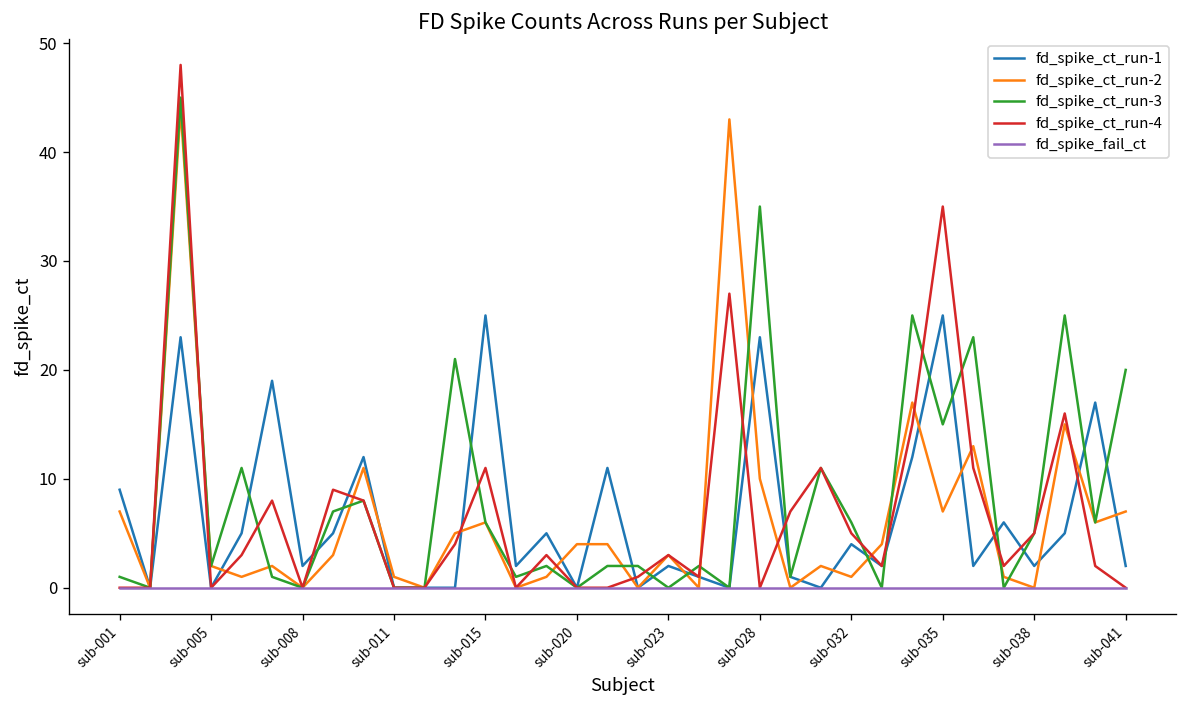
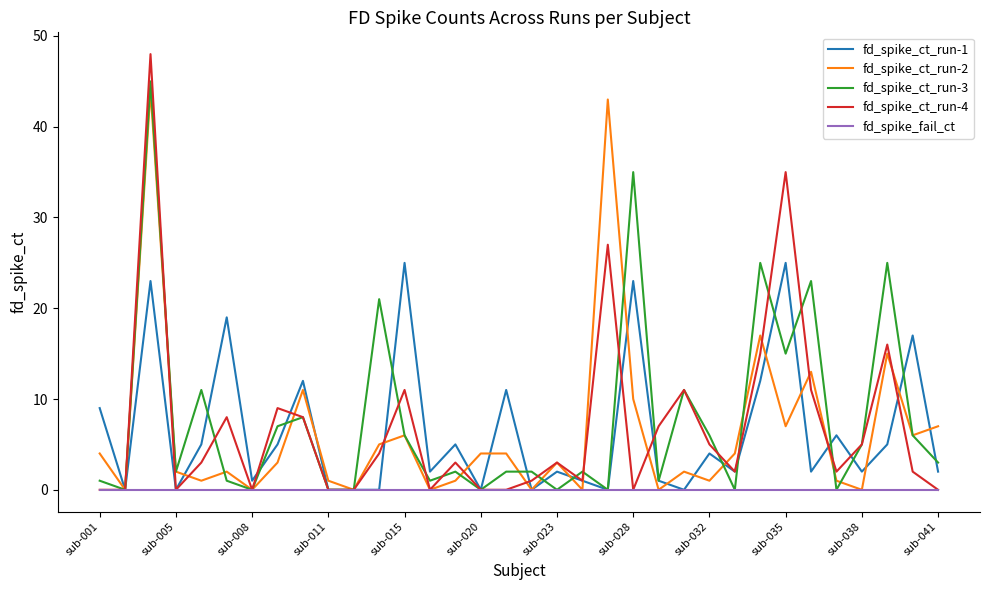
  {
    "fd_spike_ct_run-1": {
      "sub-001": 9,
-     "sub-008": 2,
+     "sub-008": 1,
      "sub-015": 25,
      "sub-023": 2,
      "sub-028": 23,
      "sub-032": 4,
      "sub-035": 25,
      "sub-038": 2,
      "sub-041": 2
    },
    "fd_spike_ct_run-2": {
-     "sub-001": 7,
+     "sub-001": 4,
      "sub-011": 1,
      "sub-020": 4,
      "sub-028": 10,
      "sub-032": 1,
      "sub-035": 7,
      "sub-041": 7
    },
    "fd_spike_ct_run-3": {
      "sub-001": 1,
      "sub-028": 35,
      "sub-032": 6,
      "sub-035": 15,
-     "sub-041": 20
+     "sub-041": 3
    },
    "fd_spike_ct_run-4": {
      "sub-015": 11,
      "sub-032": 5,
      "sub-035": 35
    },
    "fd_spike_fail_ct": {
      "sub-015": 0,
      "sub-032": 0,
      "sub-035": 0
    }
  }
